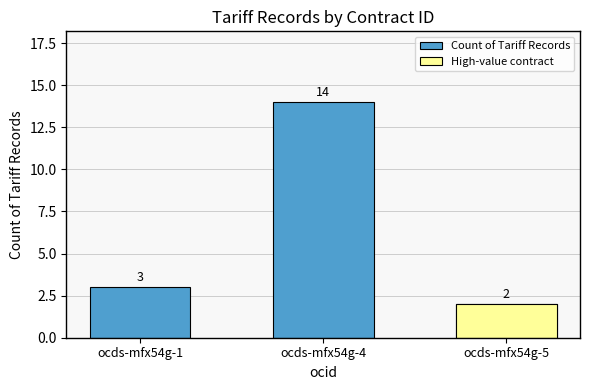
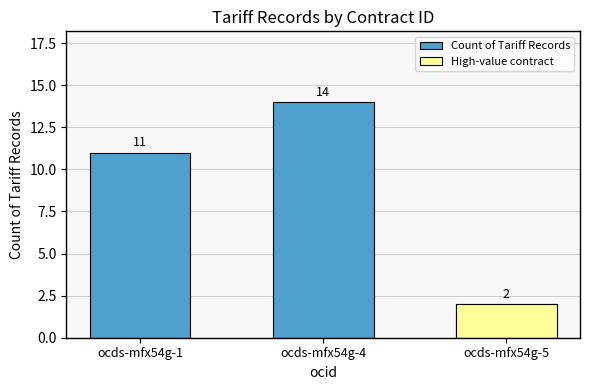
  {
    "Count of Tariff Records": {
-     "ocds-mfx54g-1": 3,
+     "ocds-mfx54g-1": 11,
      "ocds-mfx54g-4": 14,
      "ocds-mfx54g-5": 2
    },
    "High-value contract": {
      "ocds-mfx54g-5": 2
    }
  }
